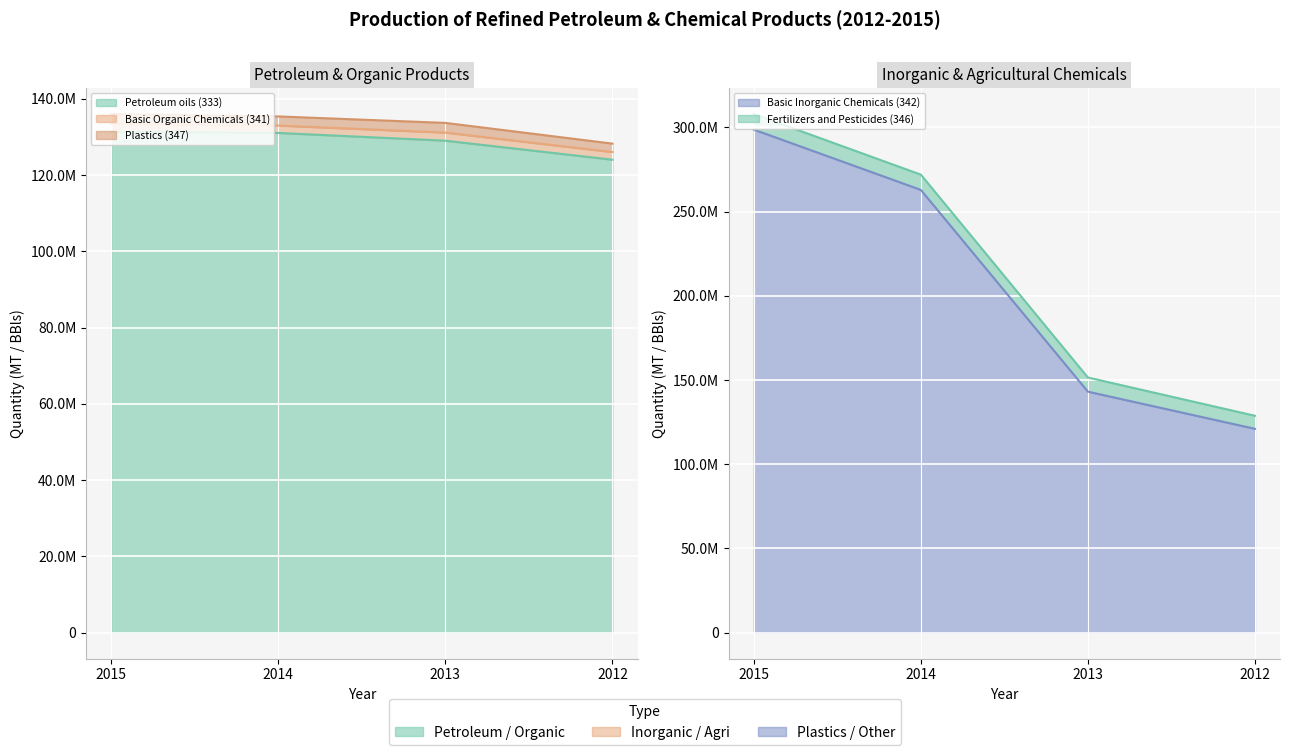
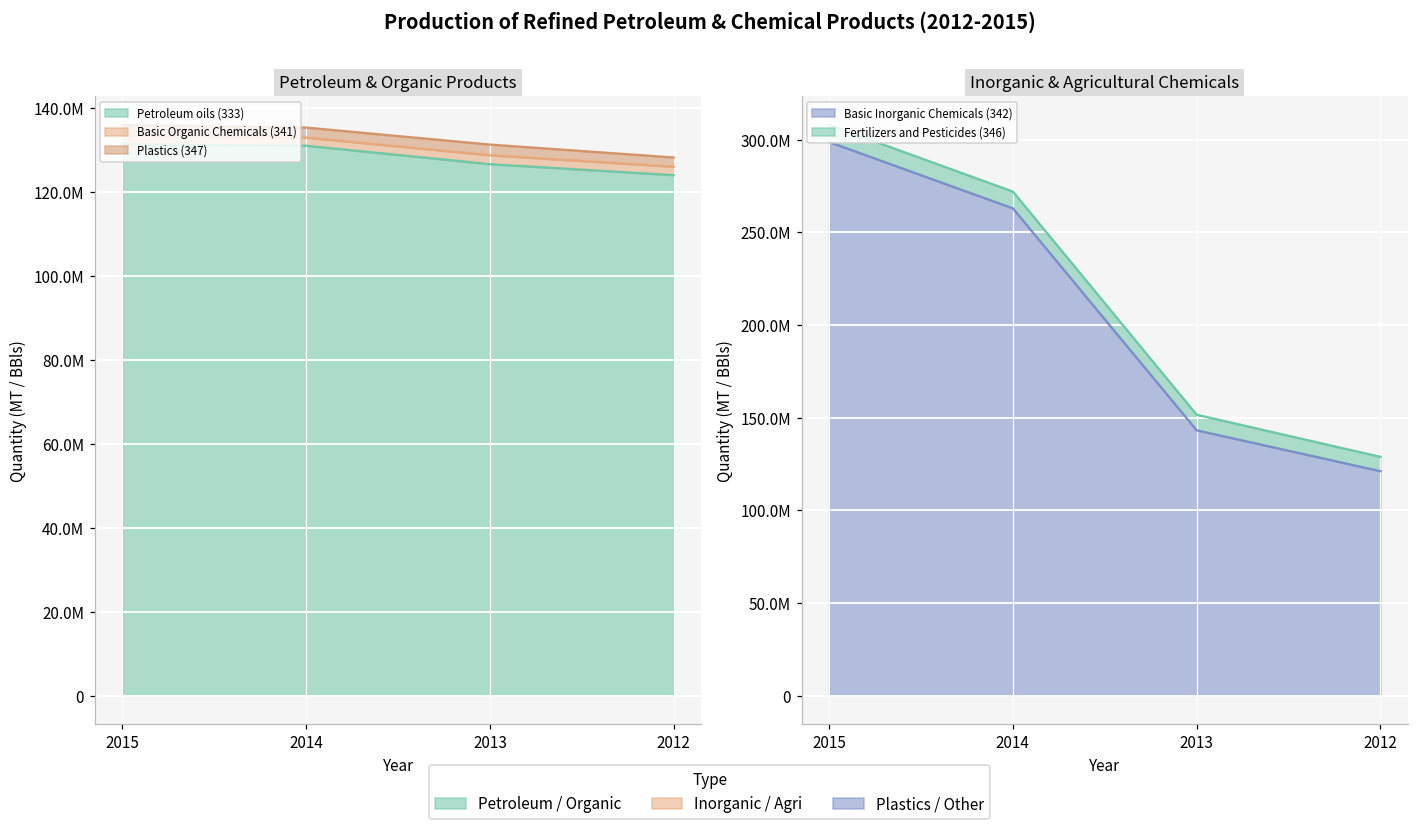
  {
    "Petroleum & Organic Products": {
      "Petroleum oils (333)": {
        "2014": 131000000,
-       "2013": 129000000,
+       "2013": 127000000,
        "2012": 124000000
      }
    }
  }
